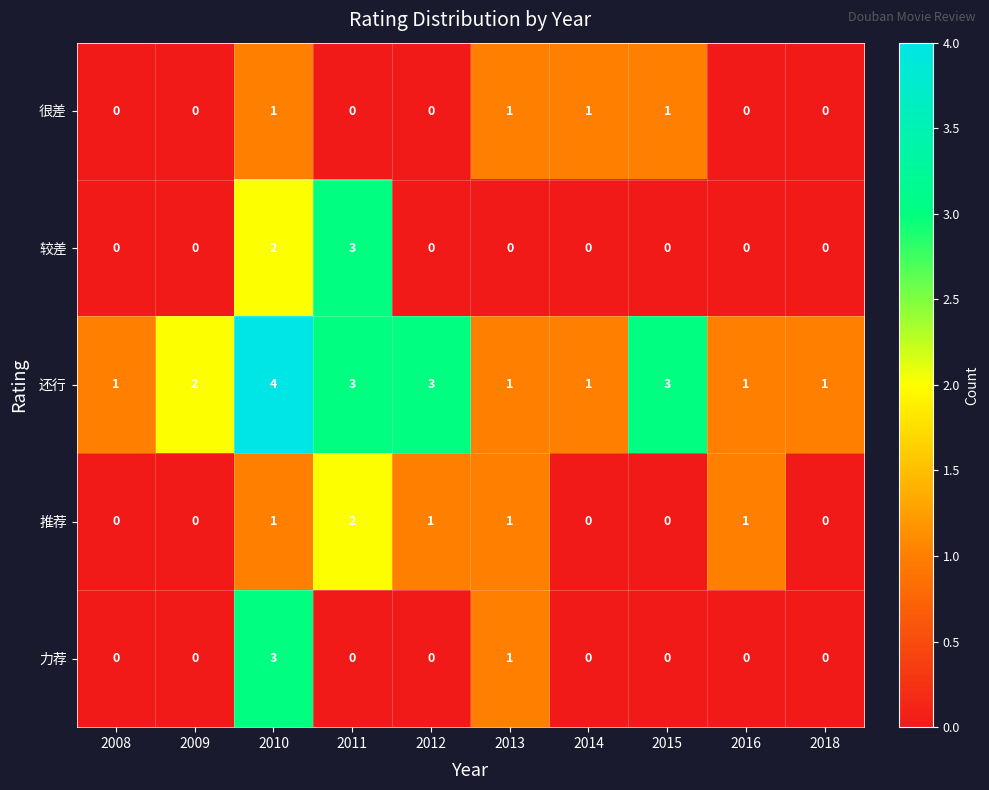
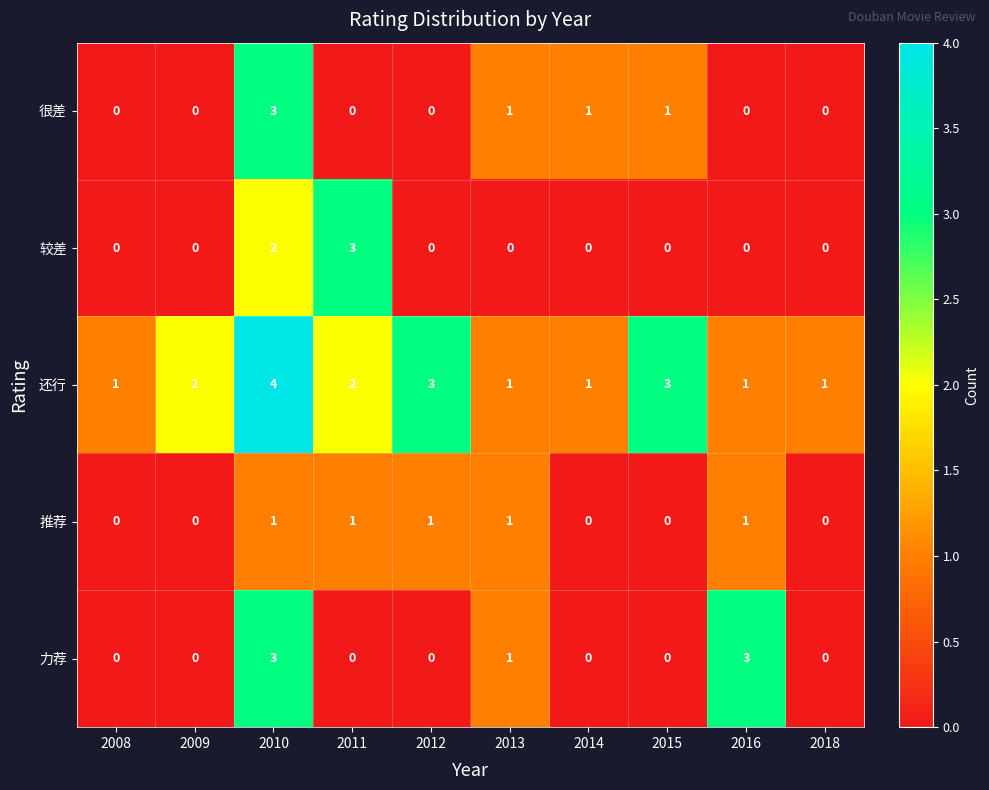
  {
    "很差": {
      "2008": 0,
      "2009": 0,
-     "2010": 1,
+     "2010": 3,
      "2011": 0,
      "2012": 0,
      "2013": 1,
      "2014": 1,
      "2015": 1,
      "2016": 0,
      "2018": 0
    },
    "较差": {
      "2008": 0,
      "2009": 0,
      "2010": 2,
      "2011": 3,
      "2012": 0,
      "2013": 0,
      "2014": 0,
      "2015": 0,
      "2016": 0,
      "2018": 0
    },
    "还行": {
      "2008": 1,
      "2009": 2,
      "2010": 4,
-     "2011": 3,
+     "2011": 2,
      "2012": 3,
      "2013": 1,
      "2014": 1,
      "2015": 3,
      "2016": 1,
      "2018": 1
    },
    "推荐": {
      "2008": 0,
      "2009": 0,
      "2010": 1,
-     "2011": 2,
+     "2011": 1,
      "2012": 1,
      "2013": 1,
      "2014": 0,
      "2015": 0,
      "2016": 1,
      "2018": 0
    },
    "力荐": {
      "2008": 0,
      "2009": 0,
      "2010": 3,
      "2011": 0,
      "2012": 0,
      "2013": 1,
      "2014": 0,
      "2015": 0,
-     "2016": 0,
+     "2016": 3,
      "2018": 0
    }
  }
